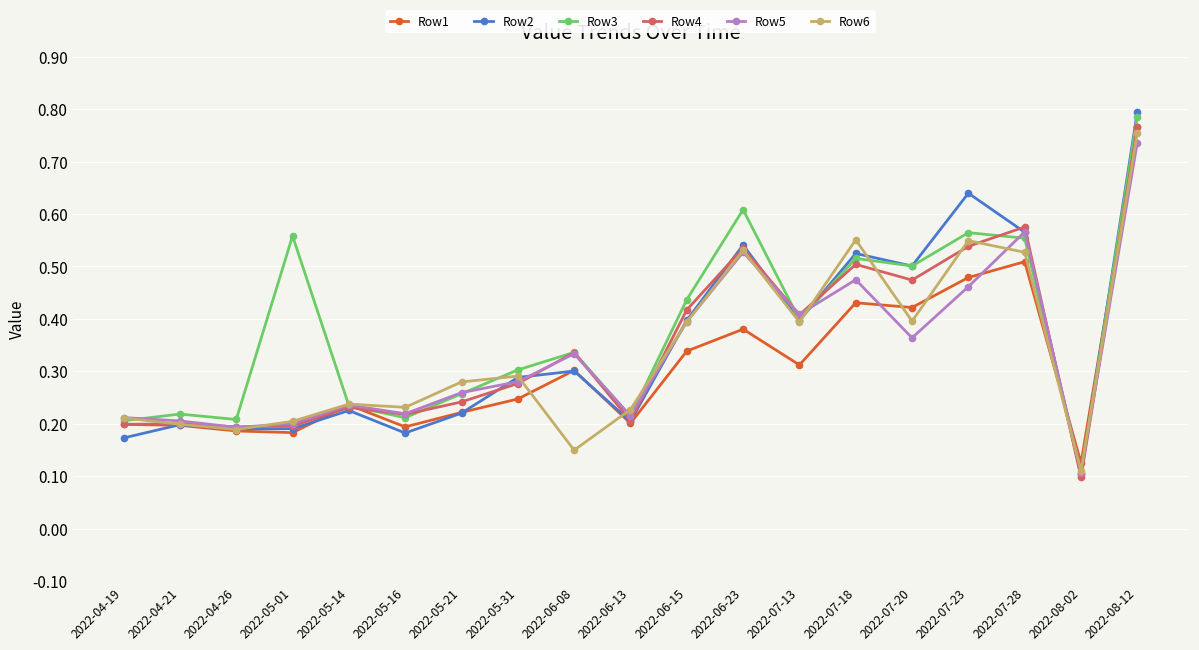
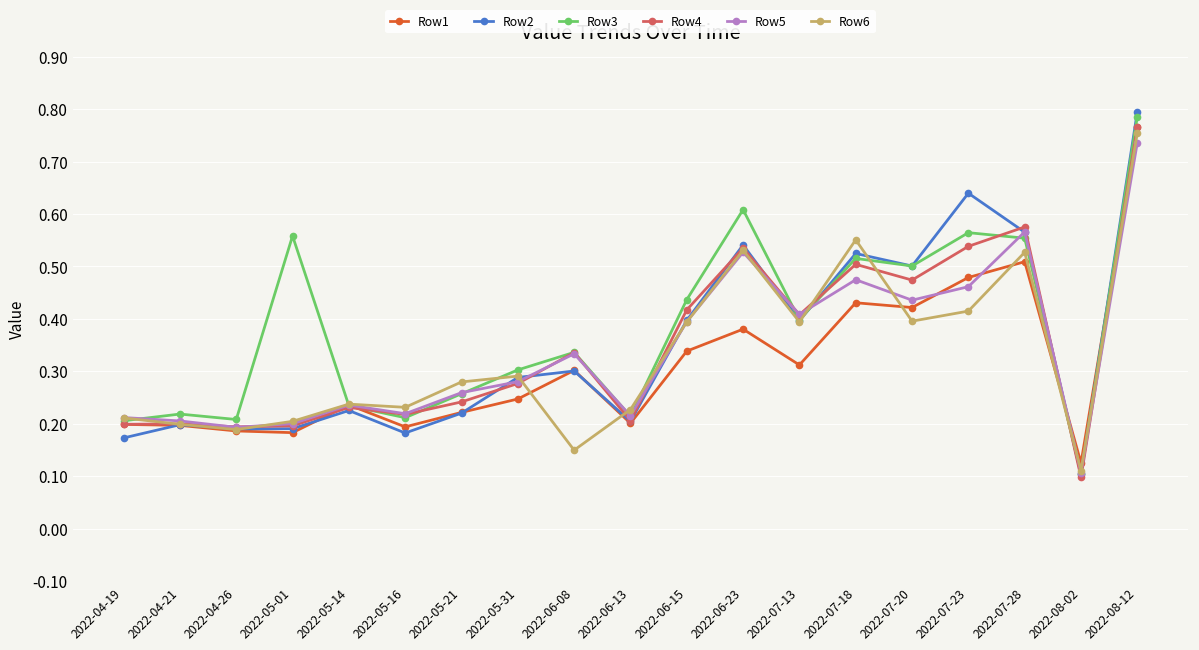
  {
    "Row2": {
      "2022-04-19": 0.17,
      "2022-05-01": 0.19,
      "2022-05-14": 0.23,
      "2022-05-16": 0.18,
      "2022-06-23": 0.54,
      "2022-07-18": 0.52,
      "2022-07-23": 0.64,
      "2022-08-12": 0.79
    },
    "Row3": {
      "2022-04-19": 0.21,
      "2022-04-21": 0.22,
      "2022-04-26": 0.21,
      "2022-05-01": 0.56,
      "2022-05-16": 0.21,
      "2022-05-31": 0.30,
      "2022-06-15": 0.44,
      "2022-06-23": 0.61,
      "2022-07-18": 0.52,
      "2022-07-23": 0.56,
      "2022-07-28": 0.55,
      "2022-08-12": 0.79
    },
    "Row5": {
      "2022-04-21": 0.21,
      "2022-07-18": 0.47,
-     "2022-07-20": 0.36,
+     "2022-07-20": 0.44,
      "2022-07-23": 0.46,
      "2022-08-12": 0.74
    },
    "Row6": {
      "2022-05-16": 0.23,
      "2022-05-21": 0.28,
      "2022-06-08": 0.15,
      "2022-06-13": 0.23,
      "2022-07-18": 0.55,
      "2022-07-20": 0.40,
-     "2022-07-23": 0.55,
+     "2022-07-23": 0.41,
      "2022-07-28": 0.53,
      "2022-08-12": 0.75
    }
  }
